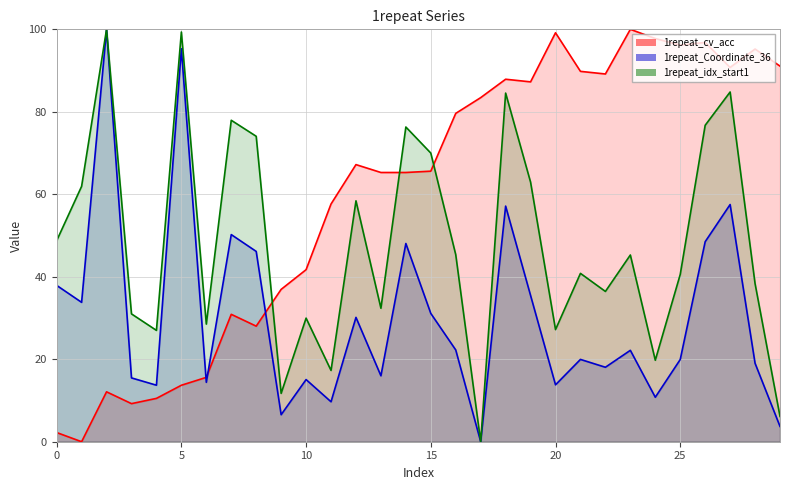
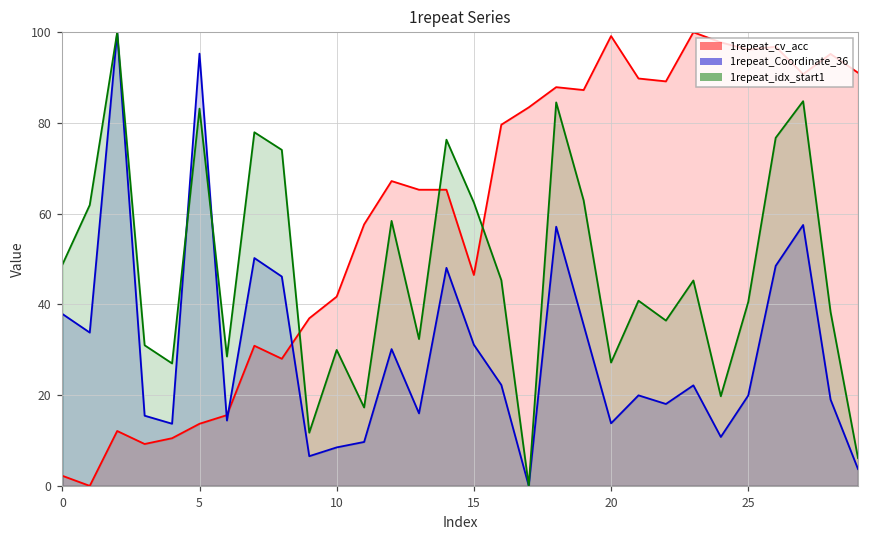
  {
    "1repeat_cv_acc": {
      "0": 2,
      "5": 14,
      "10": 42,
-     "15": 66,
+     "15": 46,
      "20": 99
    },
    "1repeat_Coordinate_36": {
      "0": 38,
      "5": 95,
-     "10": 15,
+     "10": 8,
      "15": 31,
      "20": 14,
      "25": 20
    },
    "1repeat_idx_start1": {
      "0": 49,
-     "5": 99,
+     "5": 83,
      "10": 30,
-     "15": 70,
+     "15": 62,
      "20": 27,
      "25": 41
    }
  }
